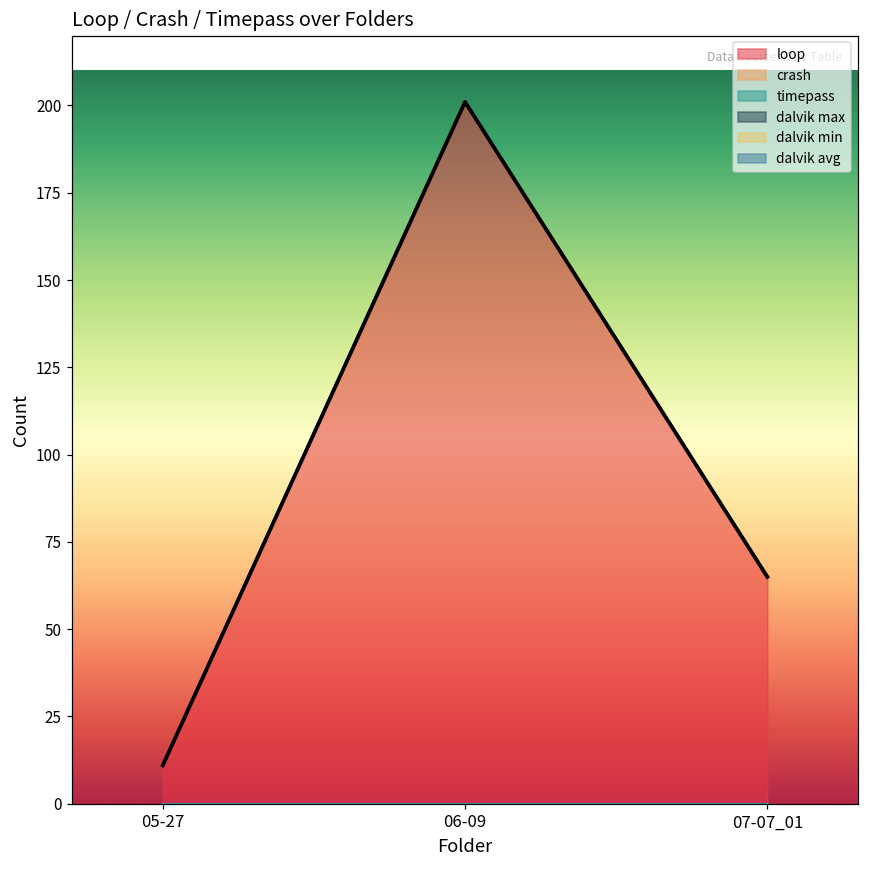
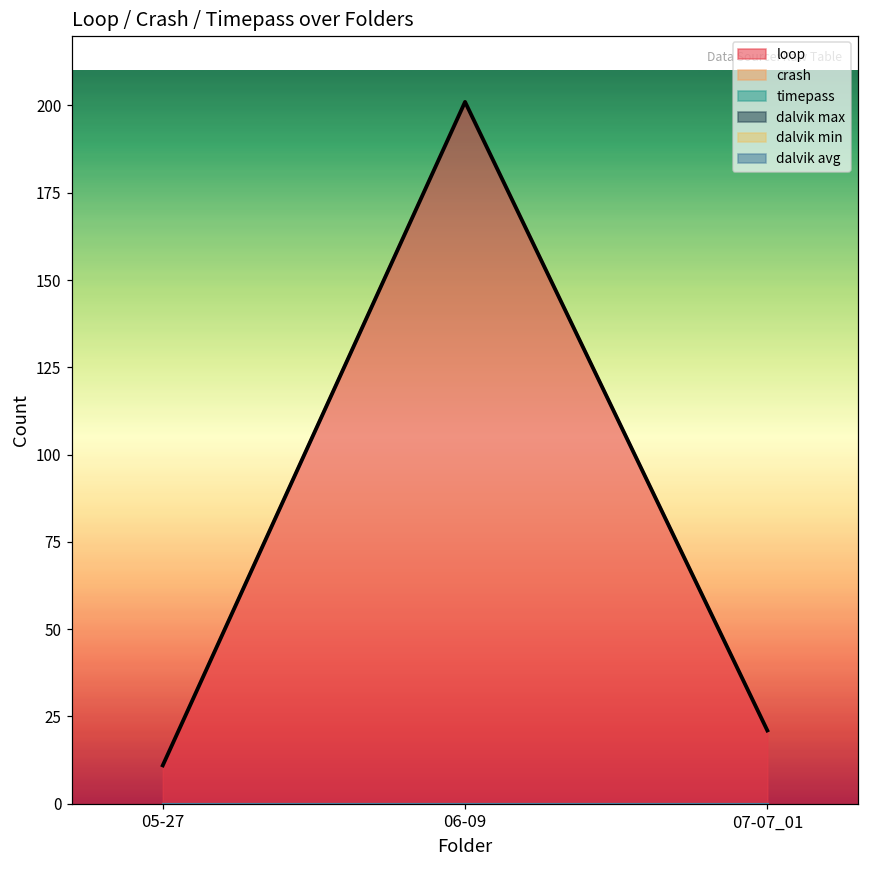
  {
    "loop": {
      "05-27": 11,
      "06-09": 201,
-     "07-07_01": 65
+     "07-07_01": 21
    },
    "dalvik avg": {
      "05-27": 0,
      "06-09": 0,
      "07-07_01": 0
    }
  }
